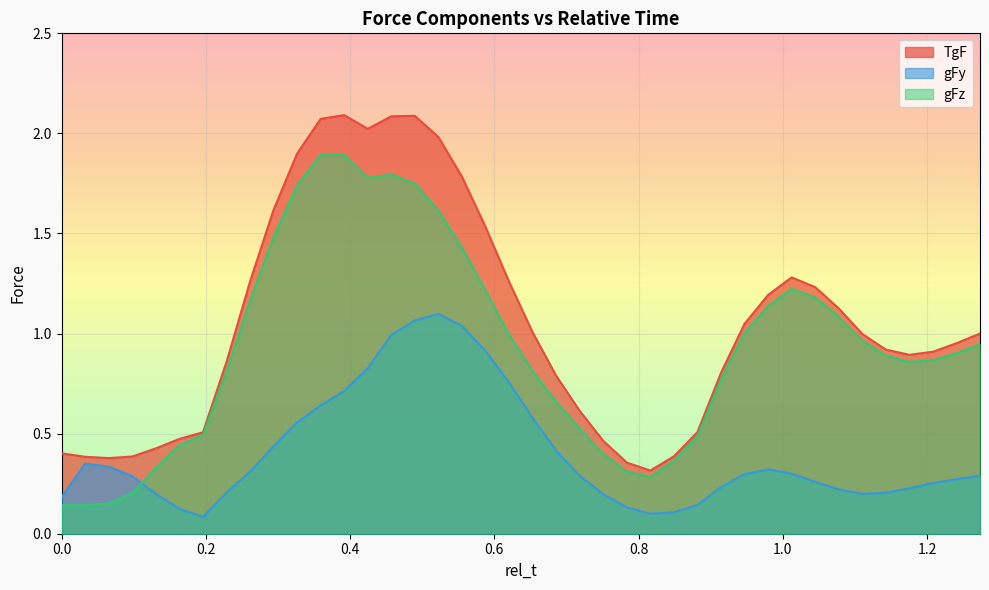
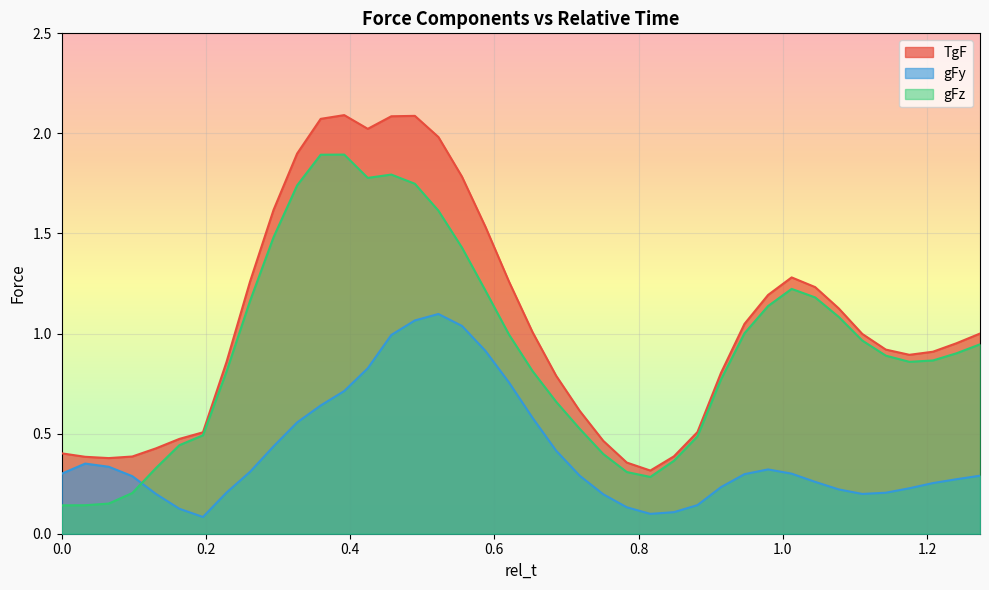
  {
    "TgF": {
      "0.0": 0.40
    },
    "gFy": {
-     "0.0": 0.18
+     "0.0": 0.30
    },
    "gFz": {
      "0.0": 0.14
    }
  }
